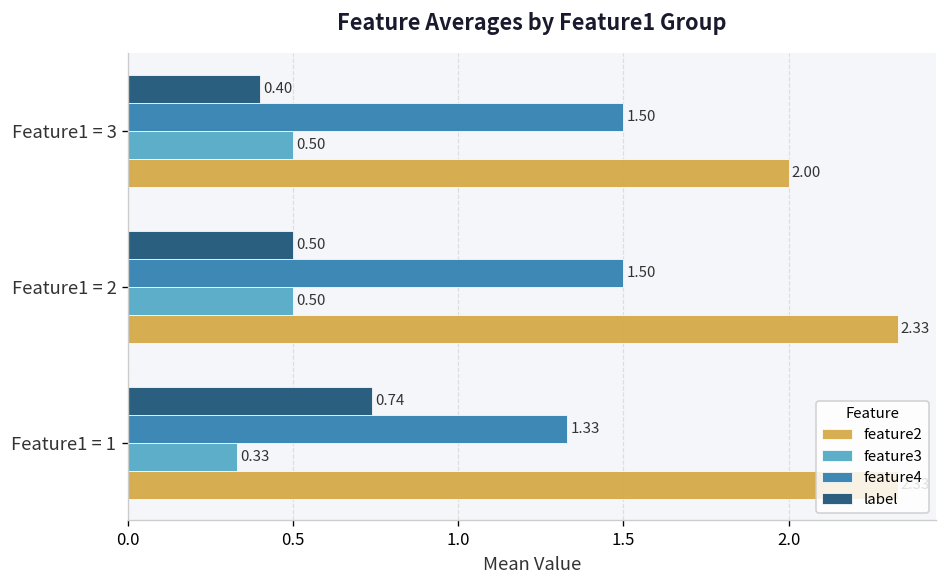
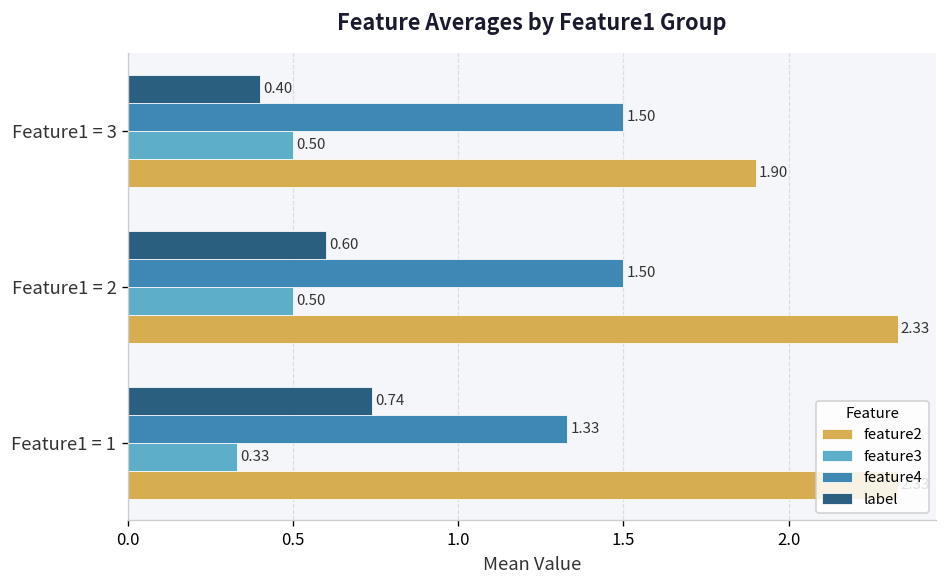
  {
    "feature2": {
-     "Feature1 = 3": 2.00,
+     "Feature1 = 3": 1.90,
      "Feature1 = 2": 2.33
    },
    "label": {
      "Feature1 = 3": 0.40,
-     "Feature1 = 2": 0.50,
+     "Feature1 = 2": 0.60,
      "Feature1 = 1": 0.74
    }
  }
